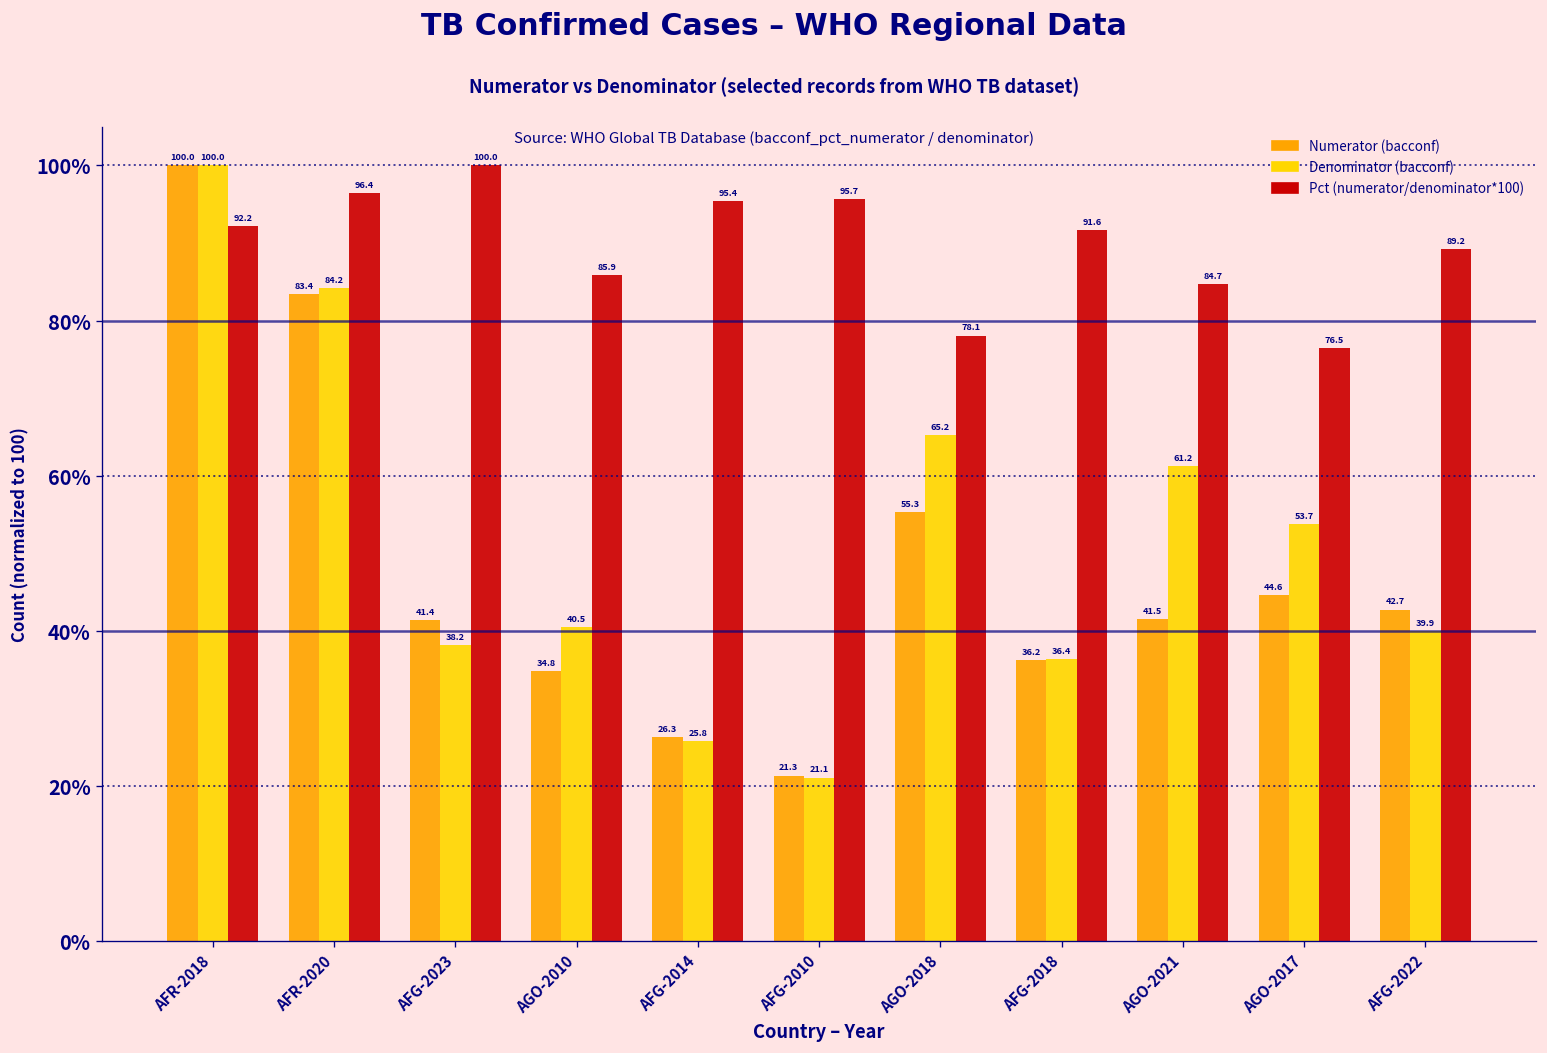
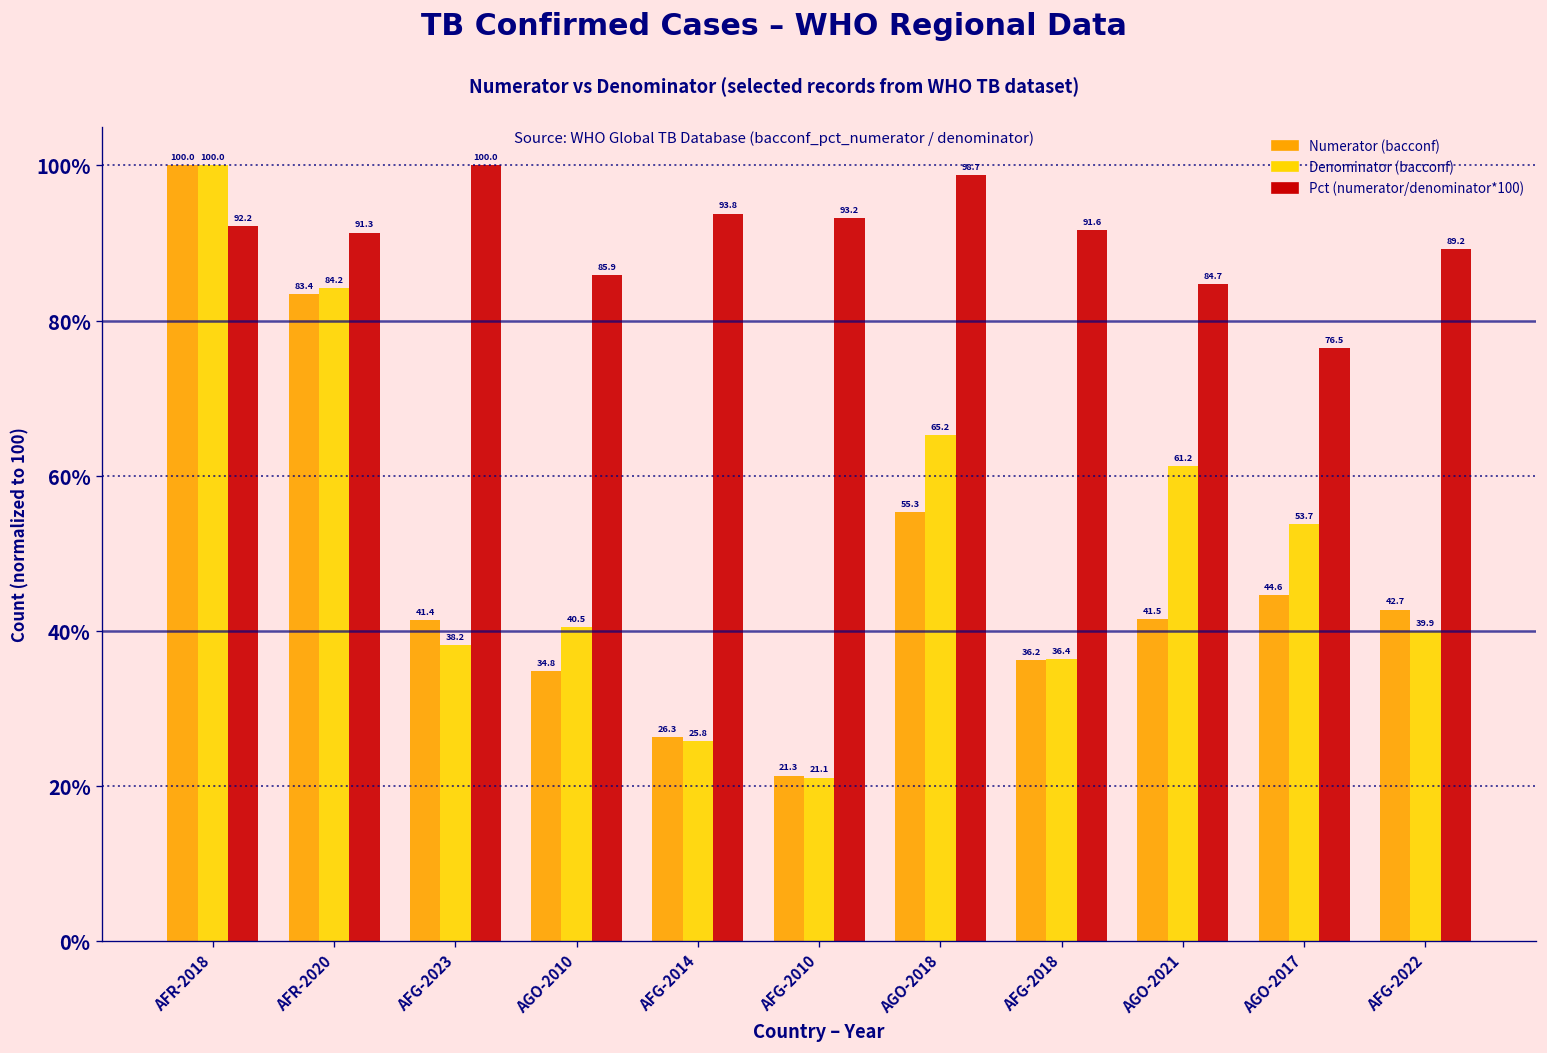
  {
    "Pct (numerator/denominator*100)": {
      "AFR-2018": 92.2,
-     "AFR-2020": 96.4,
+     "AFR-2020": 91.3,
      "AFG-2023": 100.0,
      "AGO-2010": 85.9,
-     "AFG-2014": 95.4,
-     "AFG-2010": 95.7,
-     "AGO-2018": 78.1,
+     "AFG-2014": 93.8,
+     "AFG-2010": 93.2,
+     "AGO-2018": 98.7,
      "AFG-2018": 91.6,
      "AGO-2021": 84.7,
      "AGO-2017": 76.5,
      "AFG-2022": 89.2
    }
  }
